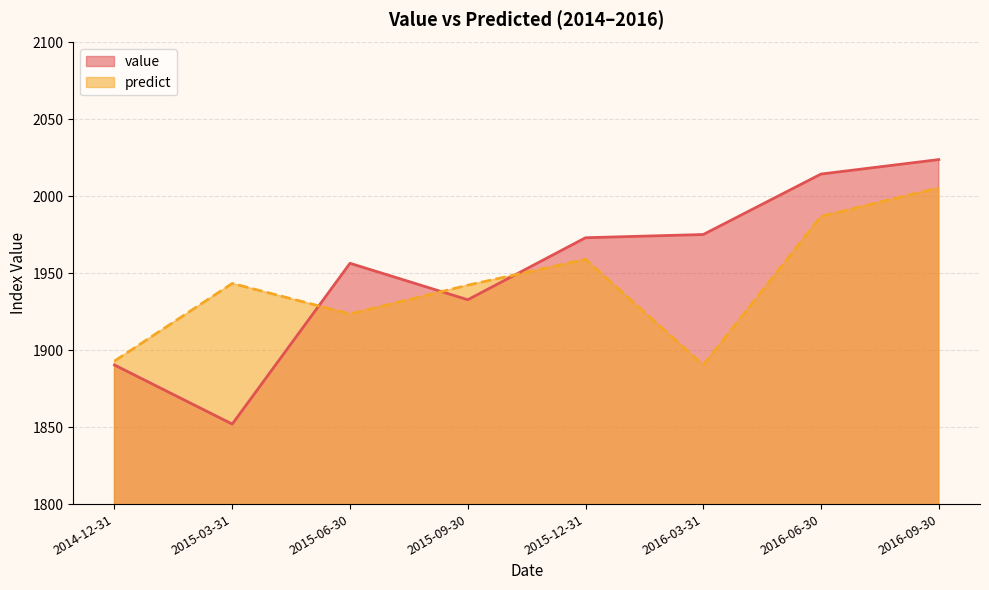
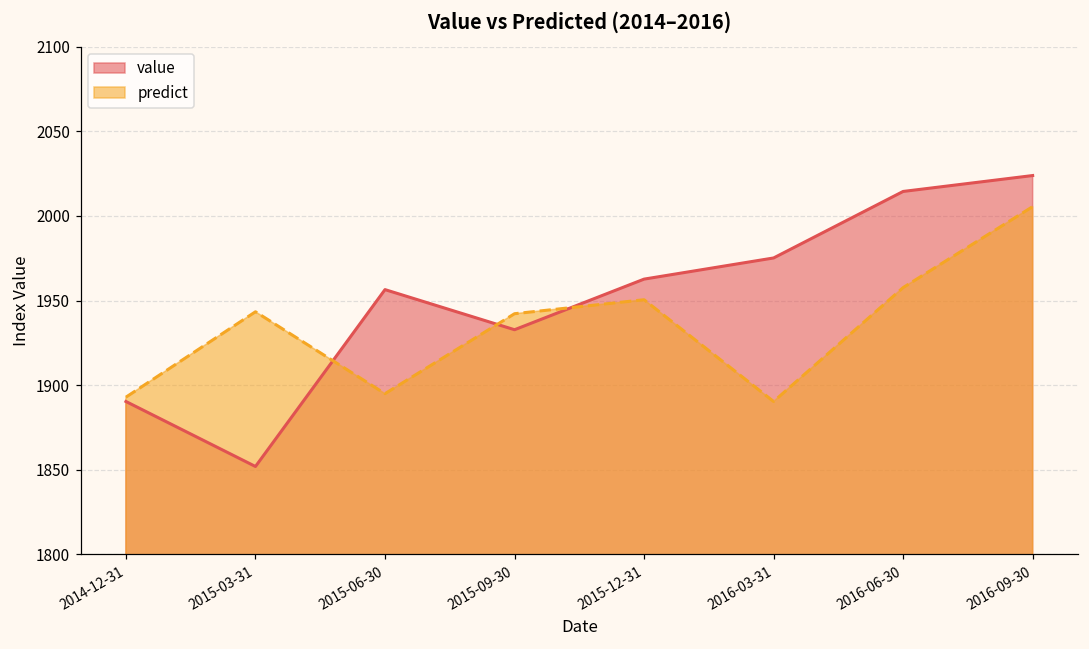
  {
    "value": {
      "2014-12-31": 1890,
      "2015-03-31": 1852,
      "2015-06-30": 1957,
      "2015-09-30": 1933,
-     "2015-12-31": 1973,
+     "2015-12-31": 1963,
      "2016-03-31": 1975,
      "2016-06-30": 2015,
      "2016-09-30": 2024
    },
    "predict": {
      "2014-12-31": 1893,
      "2015-03-31": 1943,
-     "2015-06-30": 1924,
+     "2015-06-30": 1895,
      "2015-09-30": 1942,
-     "2015-12-31": 1959,
+     "2015-12-31": 1951,
      "2016-03-31": 1890,
-     "2016-06-30": 1987,
+     "2016-06-30": 1958,
      "2016-09-30": 2006
    }
  }
